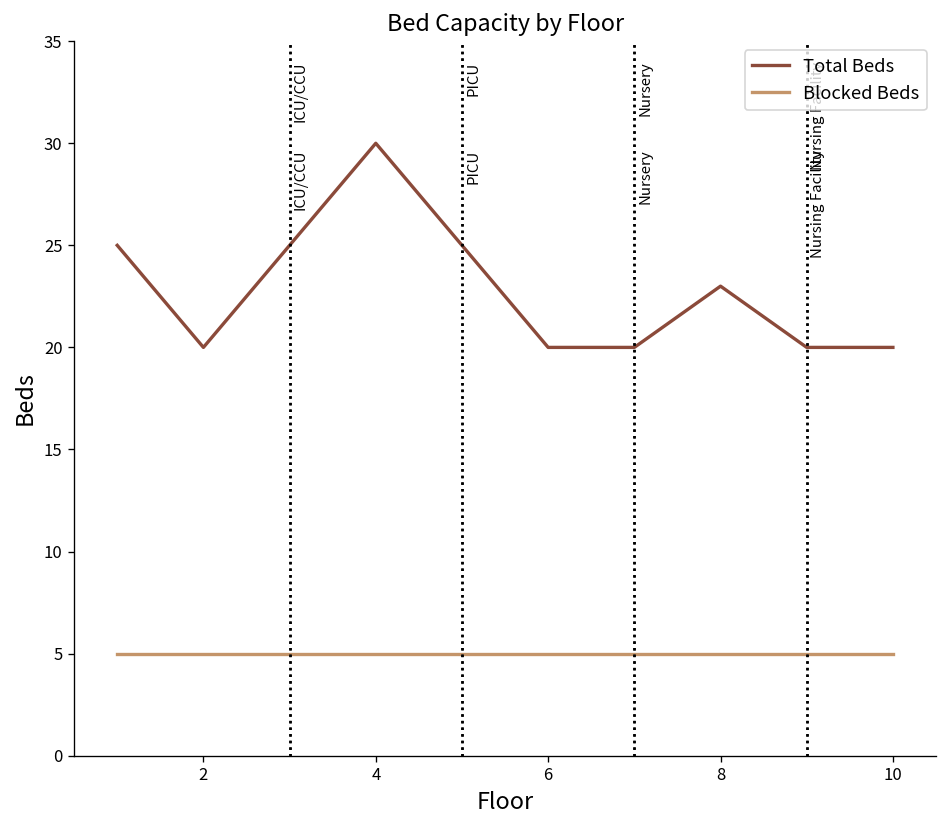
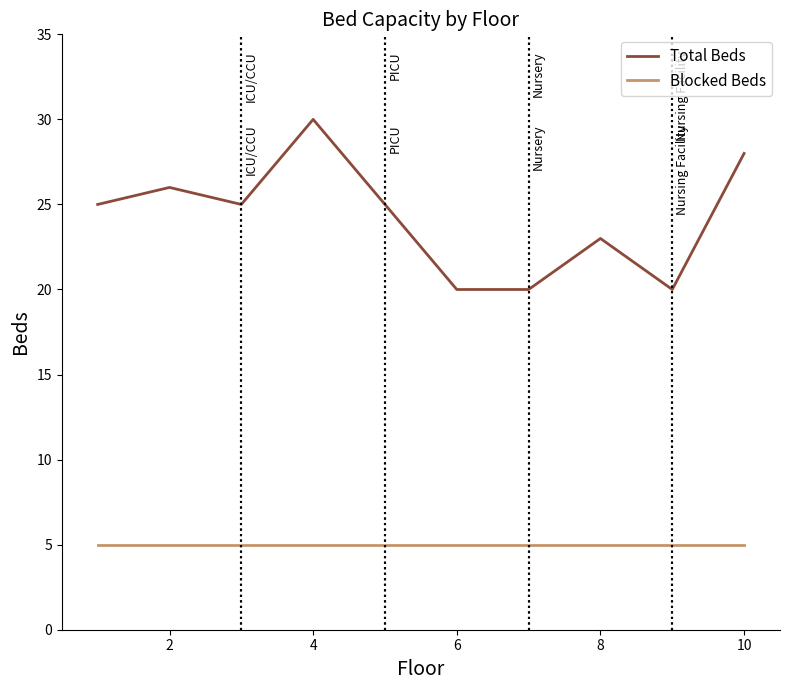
  {
    "Total Beds": {
-     "2": 20,
+     "2": 26,
      "4": 30,
      "6": 20,
      "8": 23,
-     "10": 20
+     "10": 28
    },
    "Blocked Beds": {
      "2": 5,
      "4": 5,
      "6": 5,
      "8": 5,
      "10": 5
    }
  }
